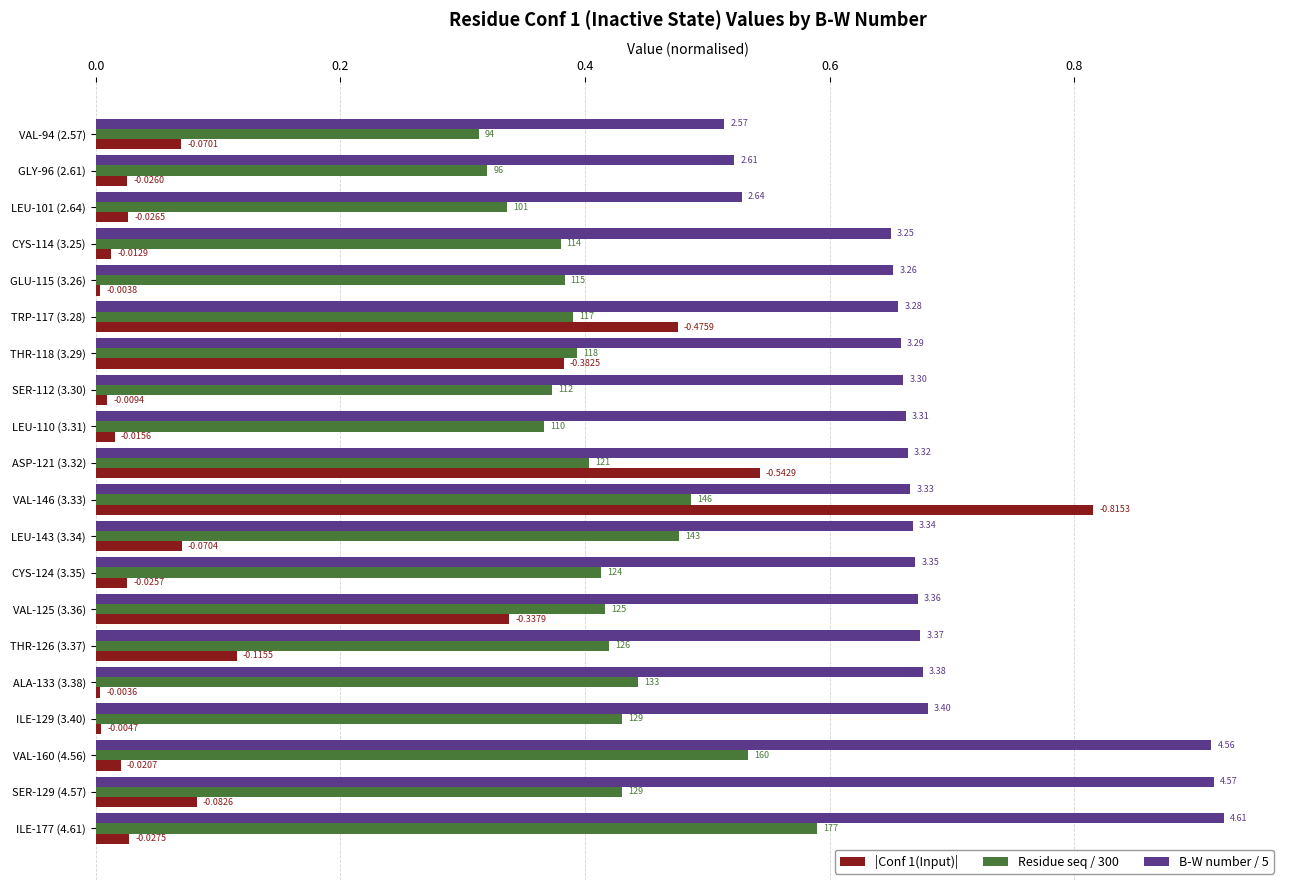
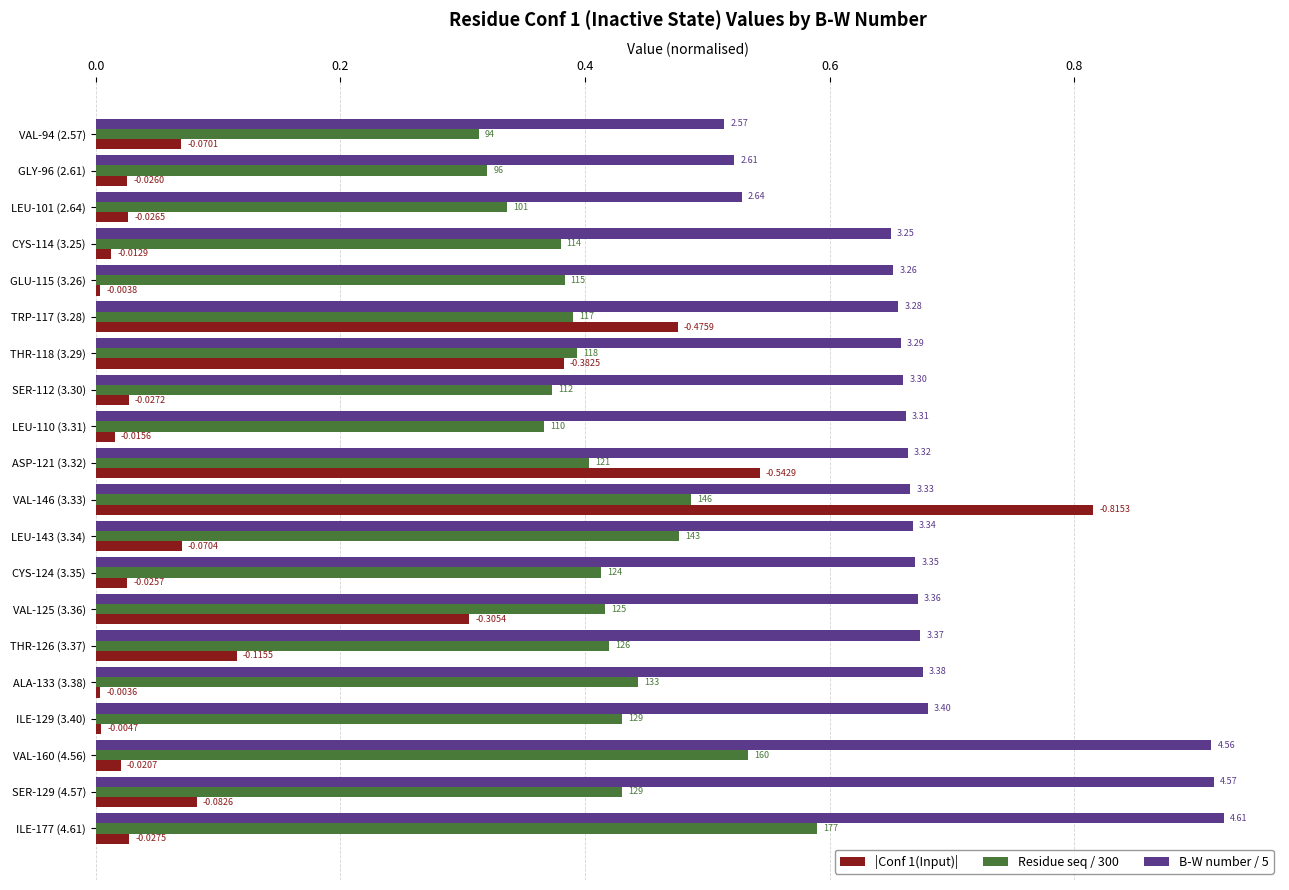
  {
    "|Conf 1(Input)|": {
-     "SER-112 (3.30)": -0.0094,
-     "VAL-125 (3.36)": -0.3379
+     "SER-112 (3.30)": -0.0272,
+     "VAL-125 (3.36)": -0.3054
    }
  }
